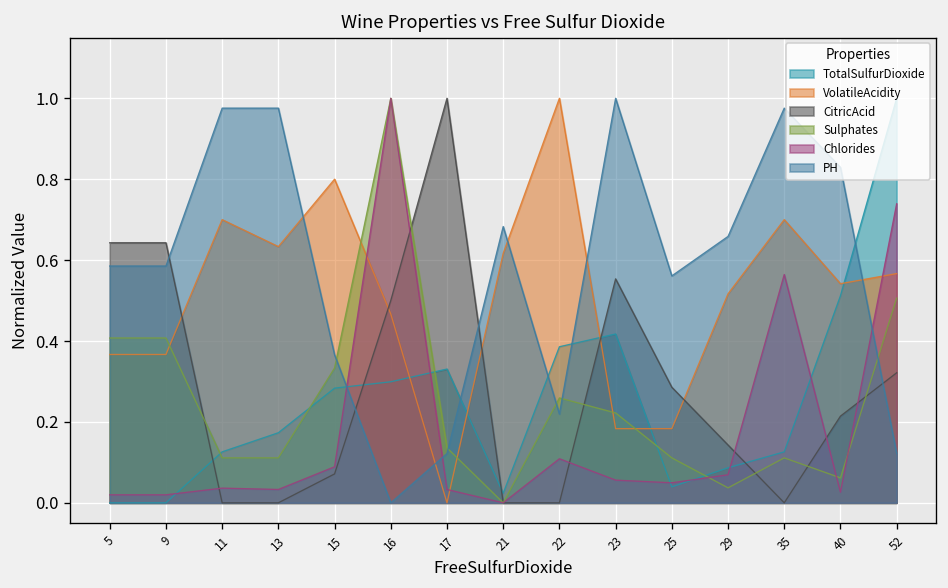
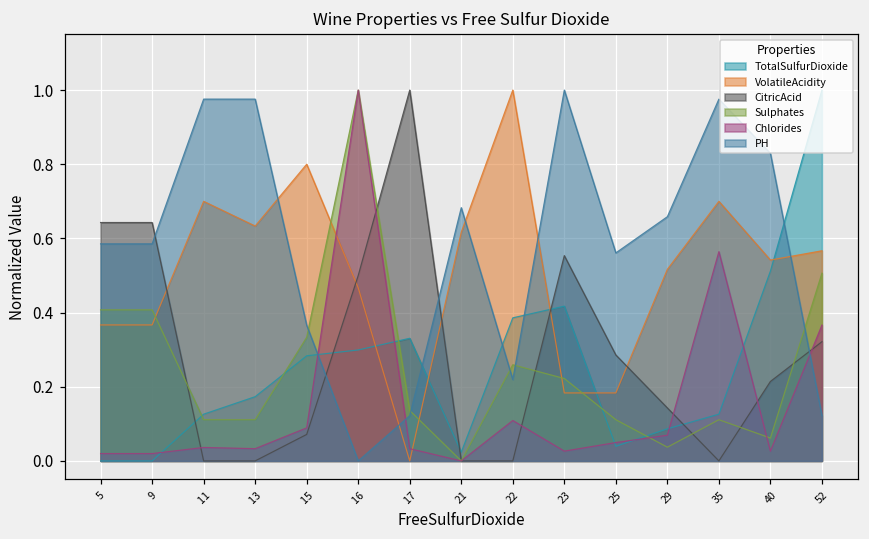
  {
    "VolatileAcidity": {
      "5": 0.37,
      "9": 0.37,
      "11": 0.70,
      "13": 0.63,
      "15": 0.80,
      "16": 0.47,
      "17": 0.00,
      "21": 0.62,
      "22": 1.00,
      "23": 0.18,
      "25": 0.18,
      "29": 0.52,
      "35": 0.70,
      "40": 0.54,
      "52": 0.57
    },
    "CitricAcid": {
      "5": 0.64,
      "9": 0.64,
      "11": 0.00,
      "13": 0.00,
      "15": 0.07,
      "16": 0.50,
      "17": 1.00,
      "22": 0.00,
      "23": 0.55,
      "25": 0.29,
      "29": 0.14,
      "35": 0.00,
      "40": 0.21,
      "52": 0.32
    },
    "Sulphates": {
      "5": 0.41,
      "9": 0.41,
      "11": 0.11,
      "13": 0.11,
      "15": 0.33,
      "17": 0.14,
      "22": 0.26,
      "23": 0.22,
      "25": 0.11,
      "29": 0.04,
      "35": 0.11,
      "40": 0.06,
      "52": 0.51
    },
    "Chlorides": {
      "5": 0.02,
      "9": 0.02,
      "11": 0.04,
      "13": 0.03,
      "15": 0.09,
      "17": 0.03,
      "22": 0.11,
-     "23": 0.06,
+     "23": 0.03,
      "25": 0.05,
      "29": 0.07,
      "35": 0.56,
      "40": 0.03,
-     "52": 0.74
+     "52": 0.37
    }
  }
